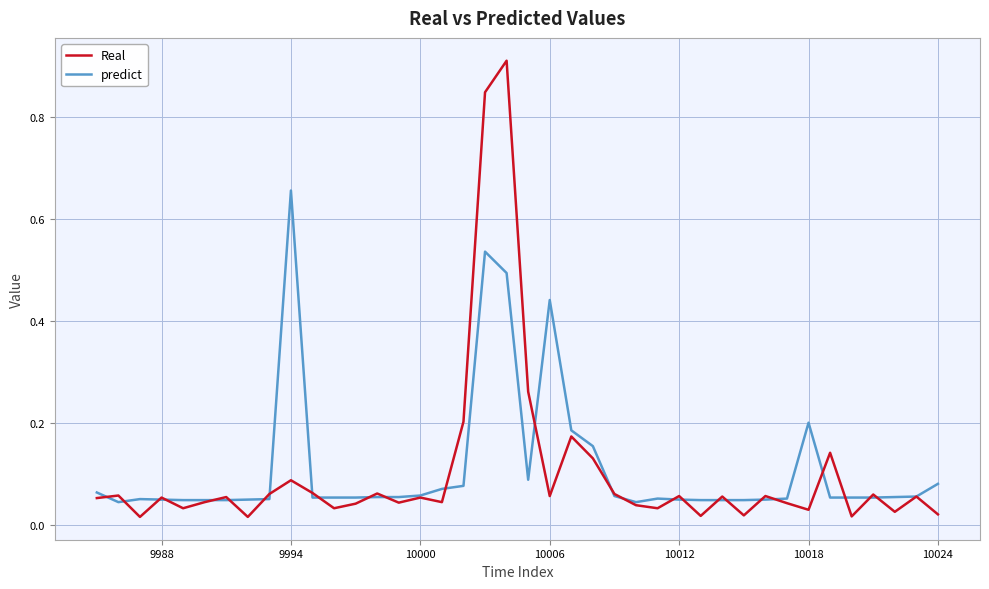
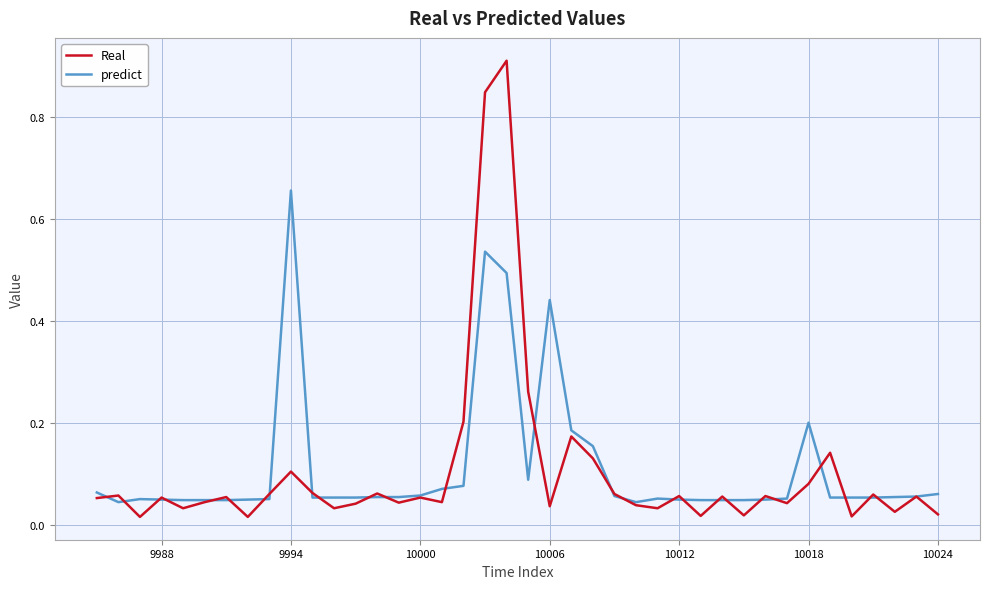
  {
    "Real": {
-     "9994": 0.09,
-     "10006": 0.06,
+     "9994": 0.10,
+     "10006": 0.04,
      "10012": 0.06,
-     "10018": 0.03,
+     "10018": 0.08,
      "10024": 0.02
    },
    "predict": {
      "9994": 0.66,
      "10006": 0.44,
      "10012": 0.05,
      "10018": 0.20,
-     "10024": 0.08
+     "10024": 0.06
    }
  }
